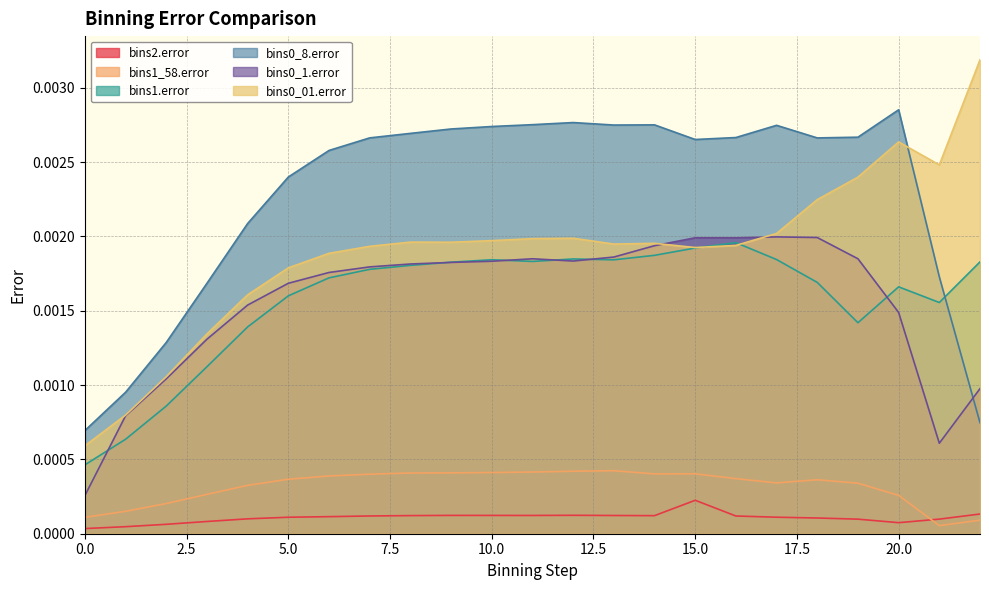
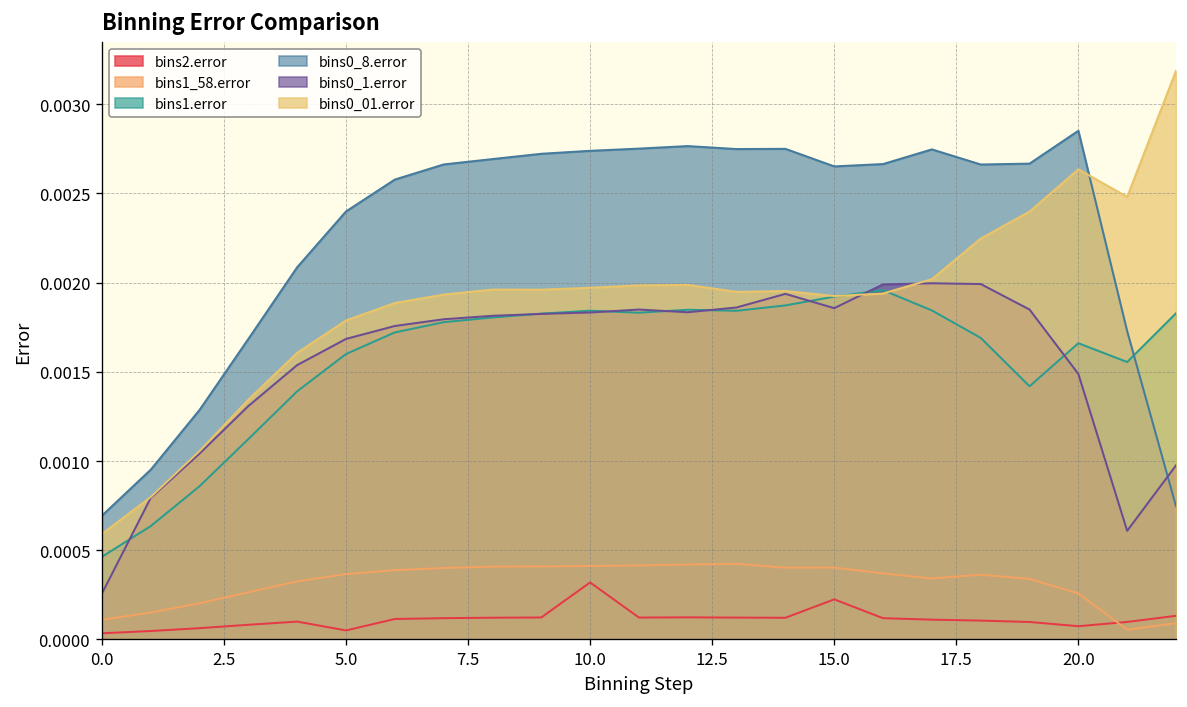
  {
    "bins2.error": {
      "0.0": 0.00003,
-     "5.0": 0.00011,
-     "10.0": 0.00012,
+     "5.0": 0.00005,
+     "10.0": 0.00032,
      "15.0": 0.00022,
      "20.0": 0.00007
    },
    "bins0_1.error": {
      "0.0": 0.00026,
      "5.0": 0.00168,
-     "15.0": 0.00199,
+     "15.0": 0.00186,
      "20.0": 0.00149
    }
  }
